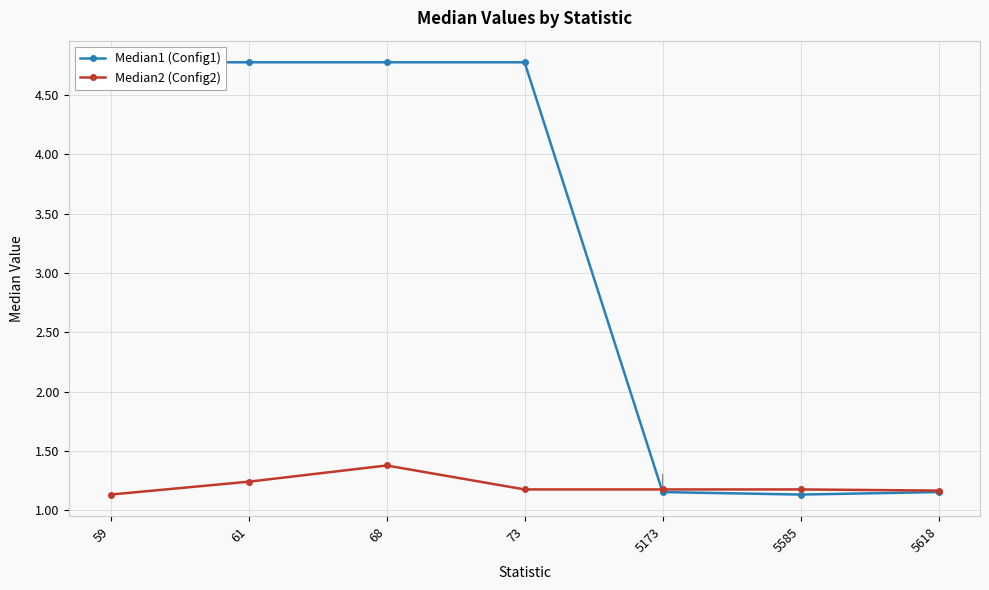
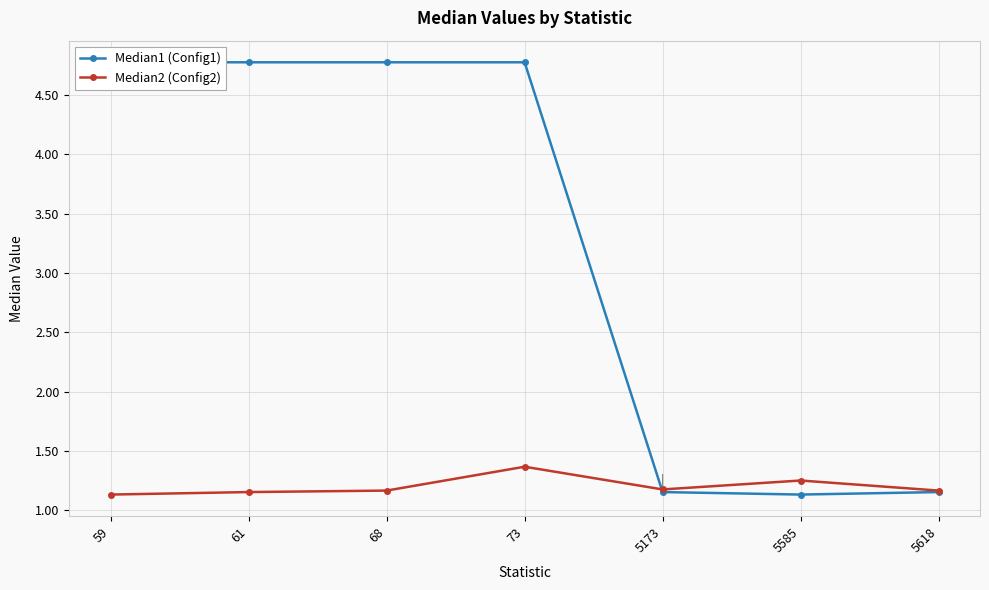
  {
    "Median1 (Config1)": {
      "61": 4.78,
      "68": 4.78,
      "73": 4.78,
      "5173": 1.15,
      "5585": 1.13
    },
    "Median2 (Config2)": {
      "59": 1.13,
-     "61": 1.24,
-     "68": 1.38,
-     "73": 1.18,
+     "61": 1.15,
+     "68": 1.17,
+     "73": 1.37,
      "5173": 1.18,
-     "5585": 1.18
+     "5585": 1.25
    }
  }
